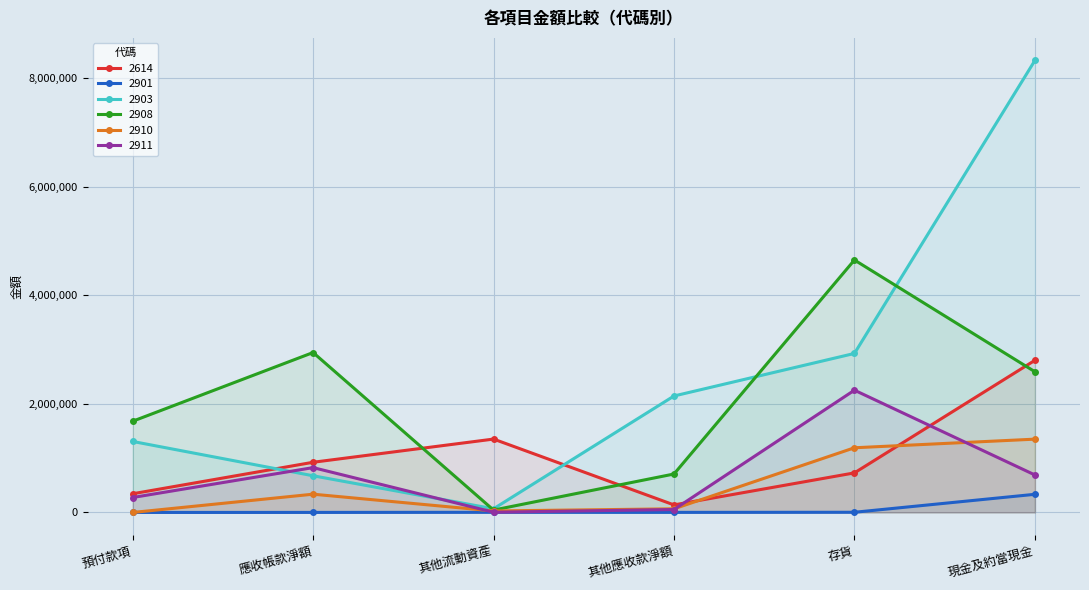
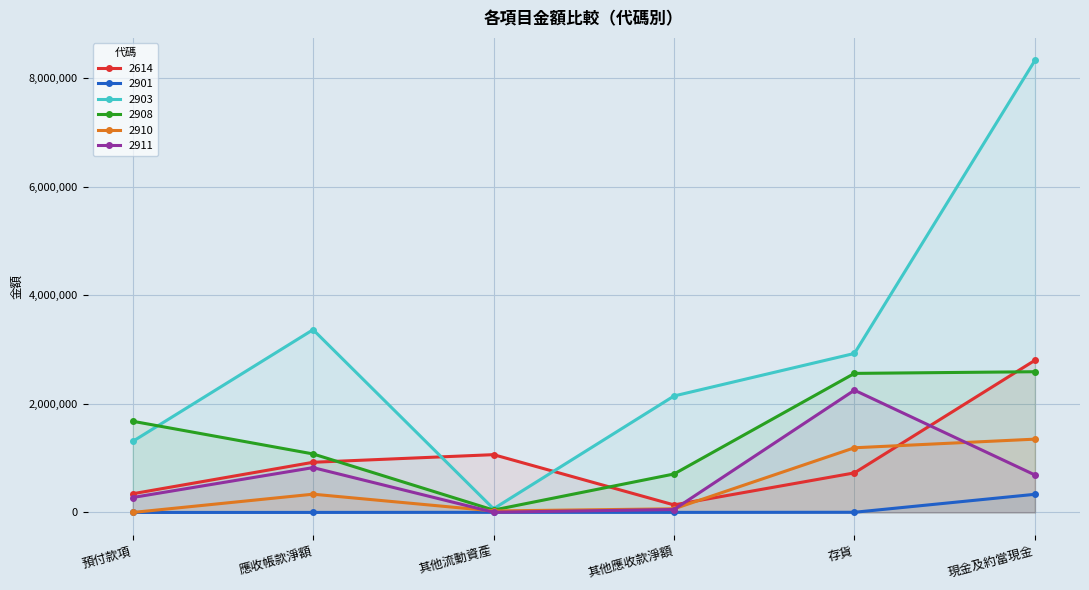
  {
    "2614": {
      "預付款項": "300,000",
      "應收帳款淨額": "900,000",
-     "其他流動資產": "1,400,000",
+     "其他流動資產": "1,100,000",
      "其他應收款淨額": "100,000",
      "存貨": "700,000",
      "現金及約當現金": "2,800,000"
    },
    "2901": {
      "應收帳款淨額": "0",
      "其他應收款淨額": "0",
      "存貨": "0",
      "現金及約當現金": "300,000"
    },
    "2903": {
      "預付款項": "1,300,000",
-     "應收帳款淨額": "700,000",
+     "應收帳款淨額": "3,400,000",
      "其他應收款淨額": "2,100,000",
      "存貨": "2,900,000",
      "現金及約當現金": "8,300,000"
    },
    "2908": {
      "預付款項": "1,700,000",
-     "應收帳款淨額": "2,900,000",
+     "應收帳款淨額": "1,100,000",
      "其他應收款淨額": "700,000",
-     "存貨": "4,700,000",
+     "存貨": "2,600,000",
      "現金及約當現金": "2,600,000"
    },
    "2910": {
      "應收帳款淨額": "300,000",
      "存貨": "1,200,000",
      "現金及約當現金": "1,400,000"
    },
    "2911": {
      "預付款項": "300,000",
      "應收帳款淨額": "800,000",
      "存貨": "2,300,000",
      "現金及約當現金": "700,000"
    }
  }
